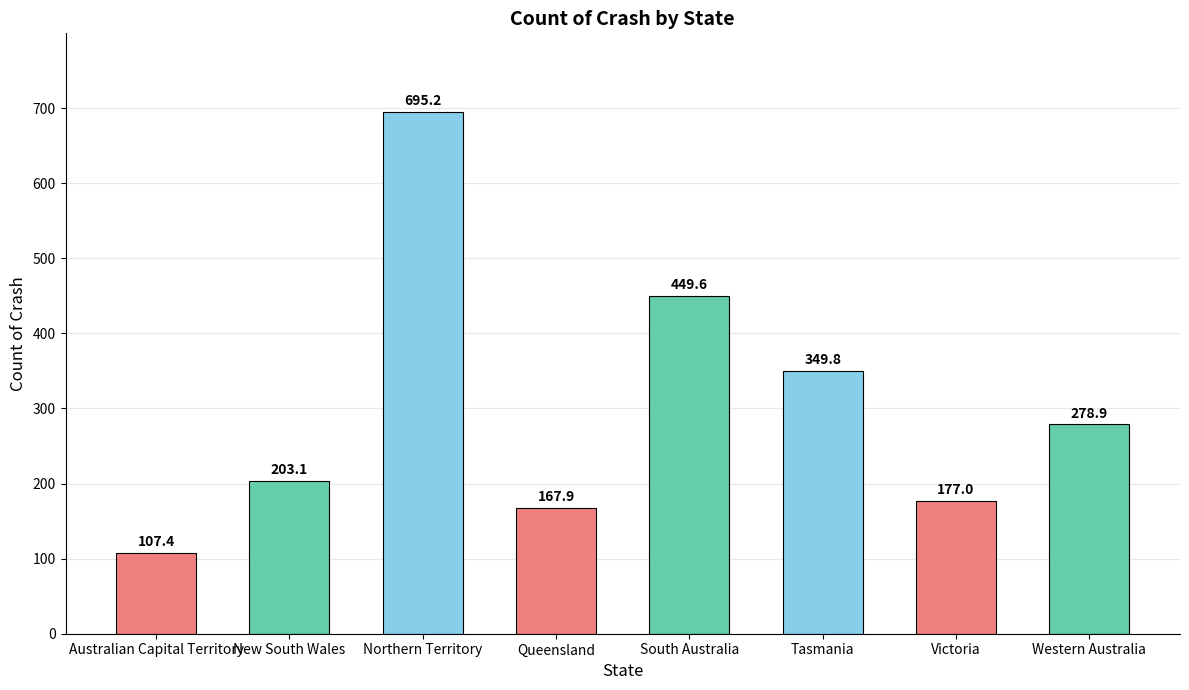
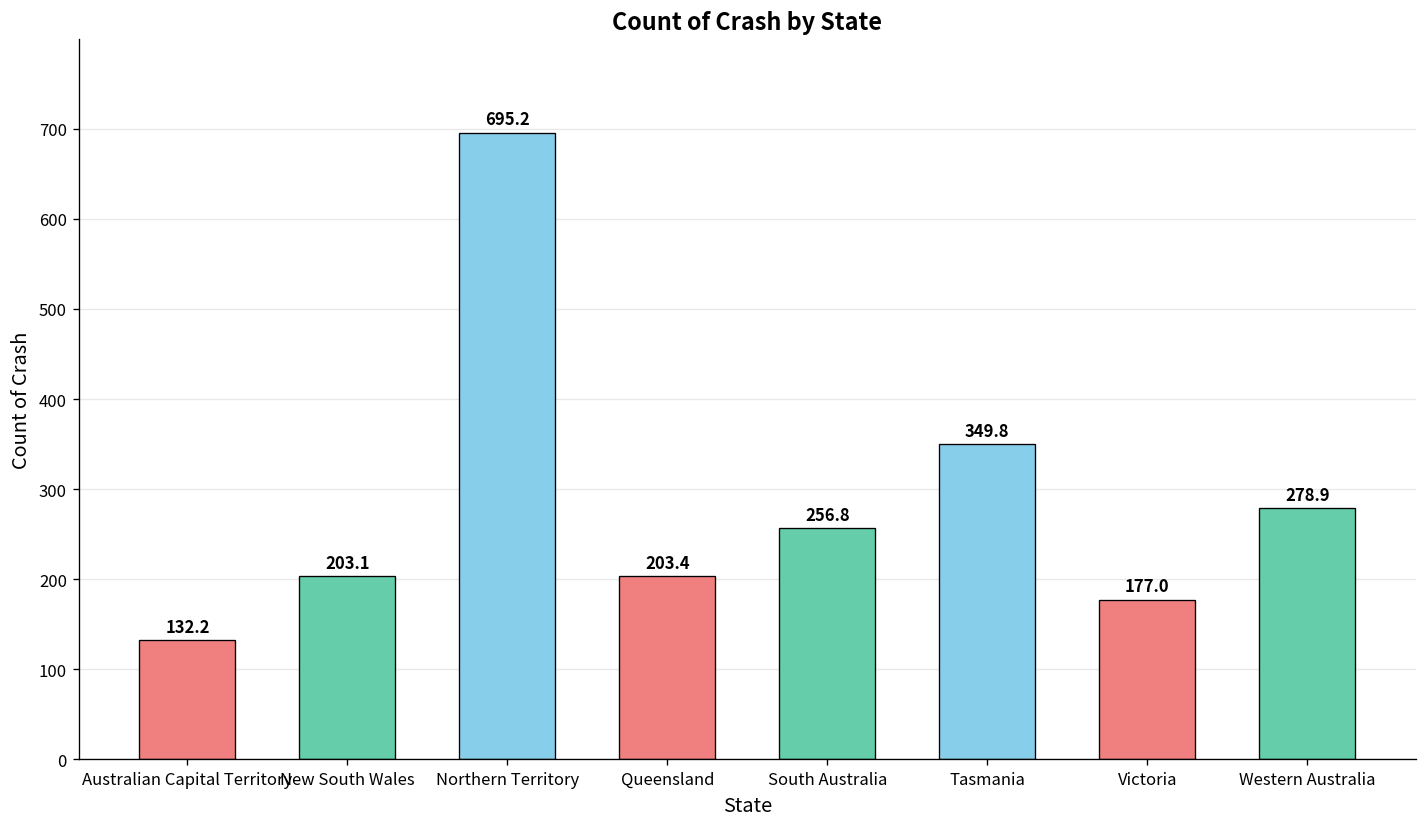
  {
-   "Australian Capital Territory": 107.4,
+   "Australian Capital Territory": 132.2,
    "New South Wales": 203.1,
    "Northern Territory": 695.2,
-   "Queensland": 167.9,
-   "South Australia": 449.6,
+   "Queensland": 203.4,
+   "South Australia": 256.8,
    "Tasmania": 349.8,
    "Victoria": 177.0,
    "Western Australia": 278.9
  }
